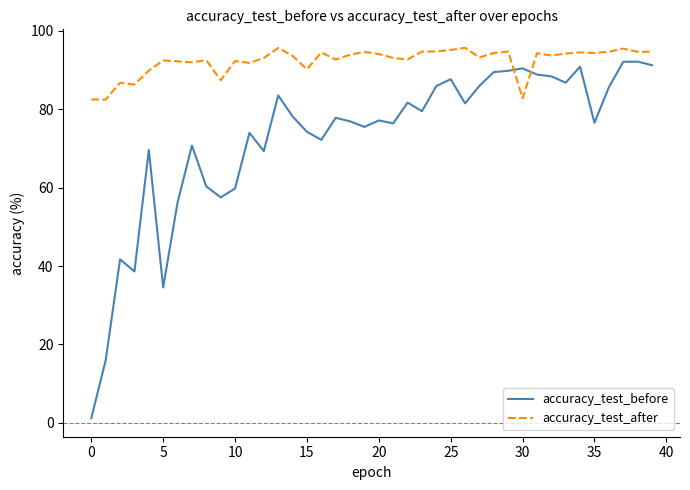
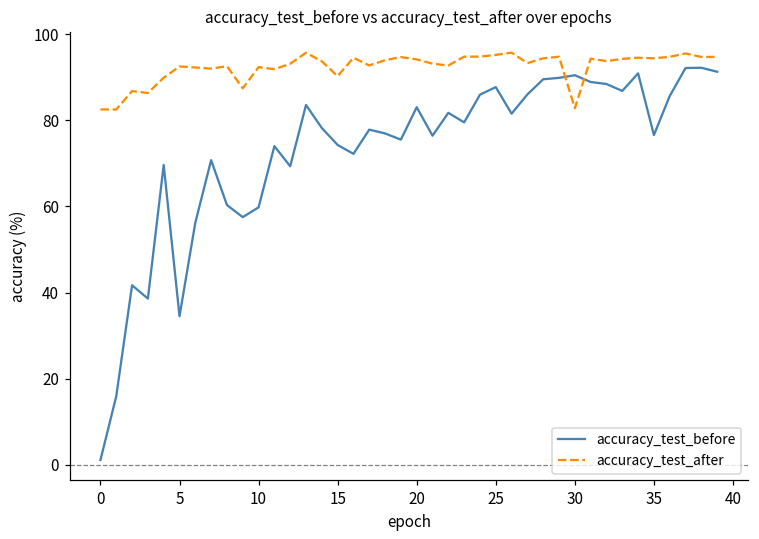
  {
    "accuracy_test_before": {
      "0": 1,
      "5": 35,
      "10": 60,
      "15": 74,
-     "20": 77,
+     "20": 83,
      "25": 88,
      "30": 90,
      "35": 77
    },
    "accuracy_test_after": {
      "0": 83,
      "5": 92,
      "10": 92,
      "15": 90,
      "20": 94,
      "25": 95,
      "30": 83,
      "35": 94
    }
  }
